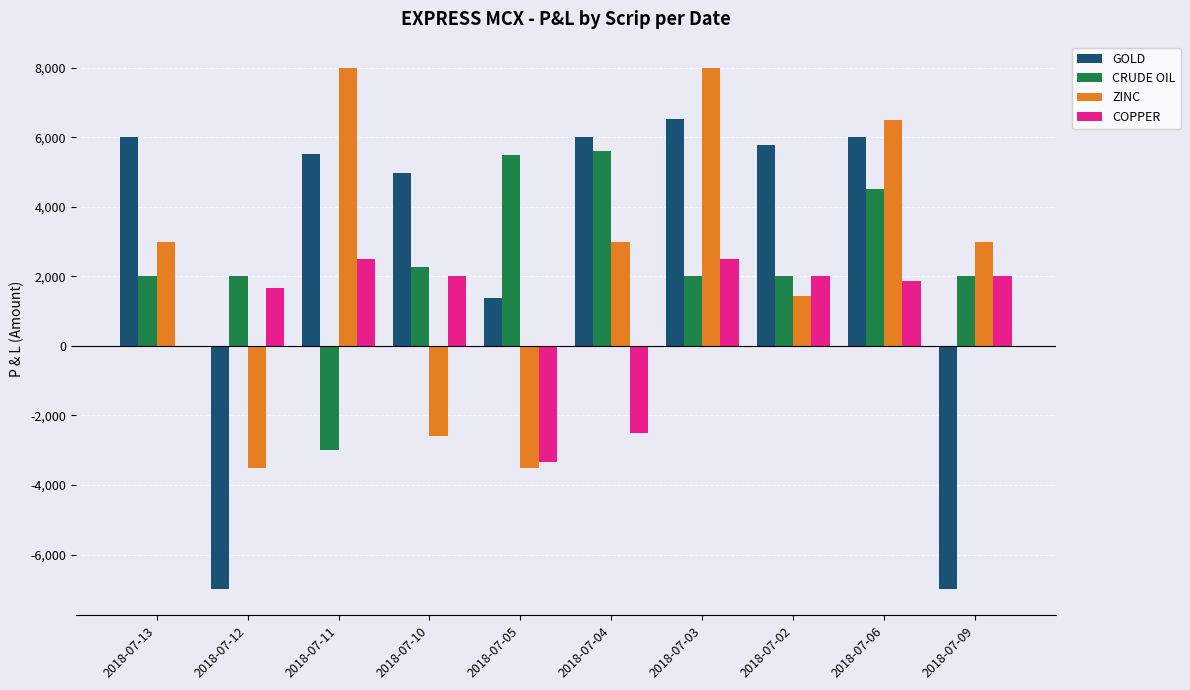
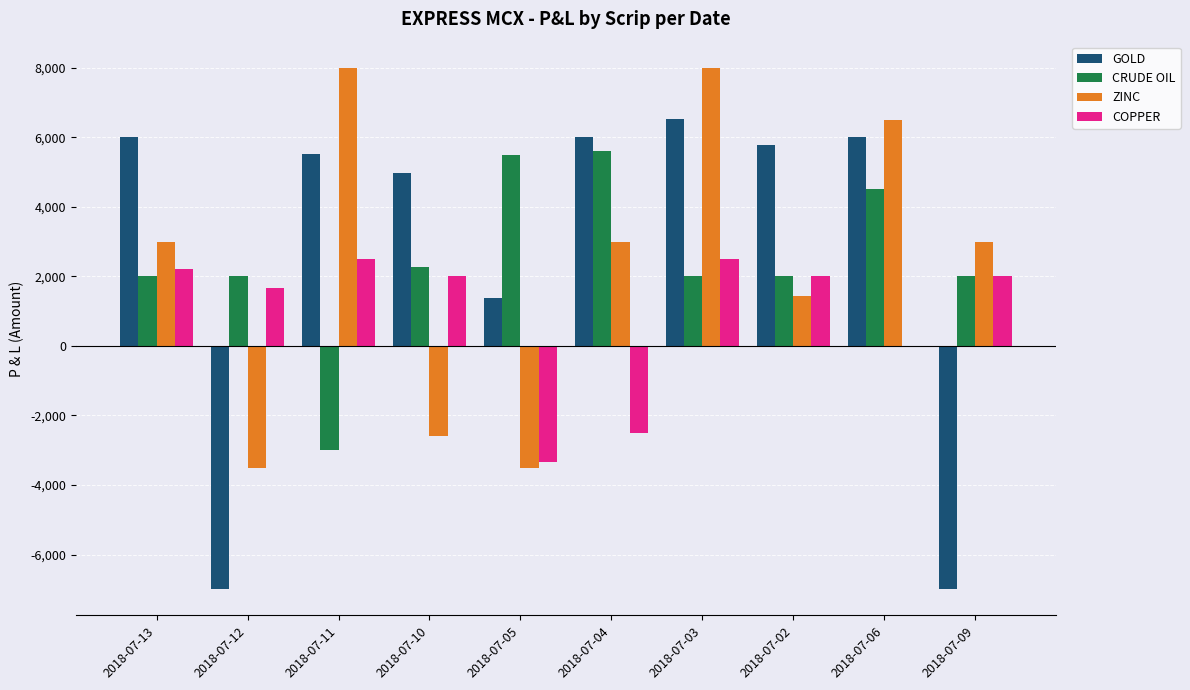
  {
    "GOLD": {
      "2018-07-13": "6,000",
      "2018-07-12": "-7,000",
      "2018-07-11": "5,500",
      "2018-07-10": "5,000",
      "2018-07-05": "1,400",
      "2018-07-04": "6,000",
      "2018-07-03": "6,500",
      "2018-07-02": "5,800",
      "2018-07-06": "6,000",
      "2018-07-09": "-7,000"
    },
    "CRUDE OIL": {
      "2018-07-13": "2,000",
      "2018-07-12": "2,000",
      "2018-07-11": "-3,000",
      "2018-07-10": "2,300",
      "2018-07-05": "5,500",
      "2018-07-04": "5,600",
      "2018-07-03": "2,000",
      "2018-07-02": "2,000",
      "2018-07-06": "4,500",
      "2018-07-09": "2,000"
    },
    "ZINC": {
      "2018-07-13": "3,000",
      "2018-07-12": "-3,500",
      "2018-07-11": "8,000",
      "2018-07-10": "-2,600",
      "2018-07-05": "-3,500",
      "2018-07-04": "3,000",
      "2018-07-03": "8,000",
      "2018-07-02": "1,400",
      "2018-07-06": "6,500",
      "2018-07-09": "3,000"
    },
    "COPPER": {
-     "2018-07-13": "0",
+     "2018-07-13": "2,200",
      "2018-07-12": "1,700",
      "2018-07-11": "2,500",
      "2018-07-10": "2,000",
      "2018-07-05": "-3,400",
      "2018-07-04": "-2,500",
      "2018-07-03": "2,500",
      "2018-07-02": "2,000",
-     "2018-07-06": "1,900",
+     "2018-07-06": "0",
      "2018-07-09": "2,000"
    }
  }
